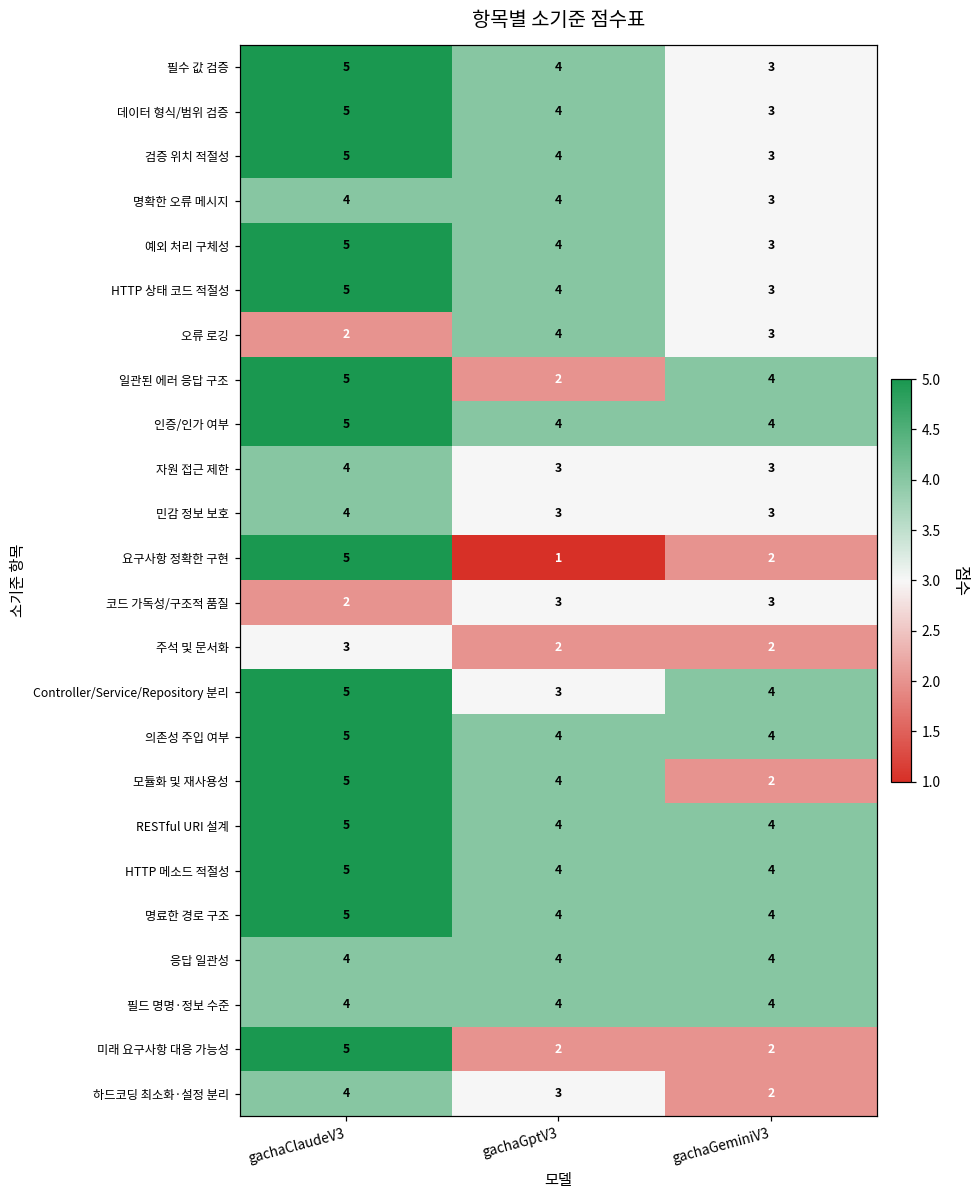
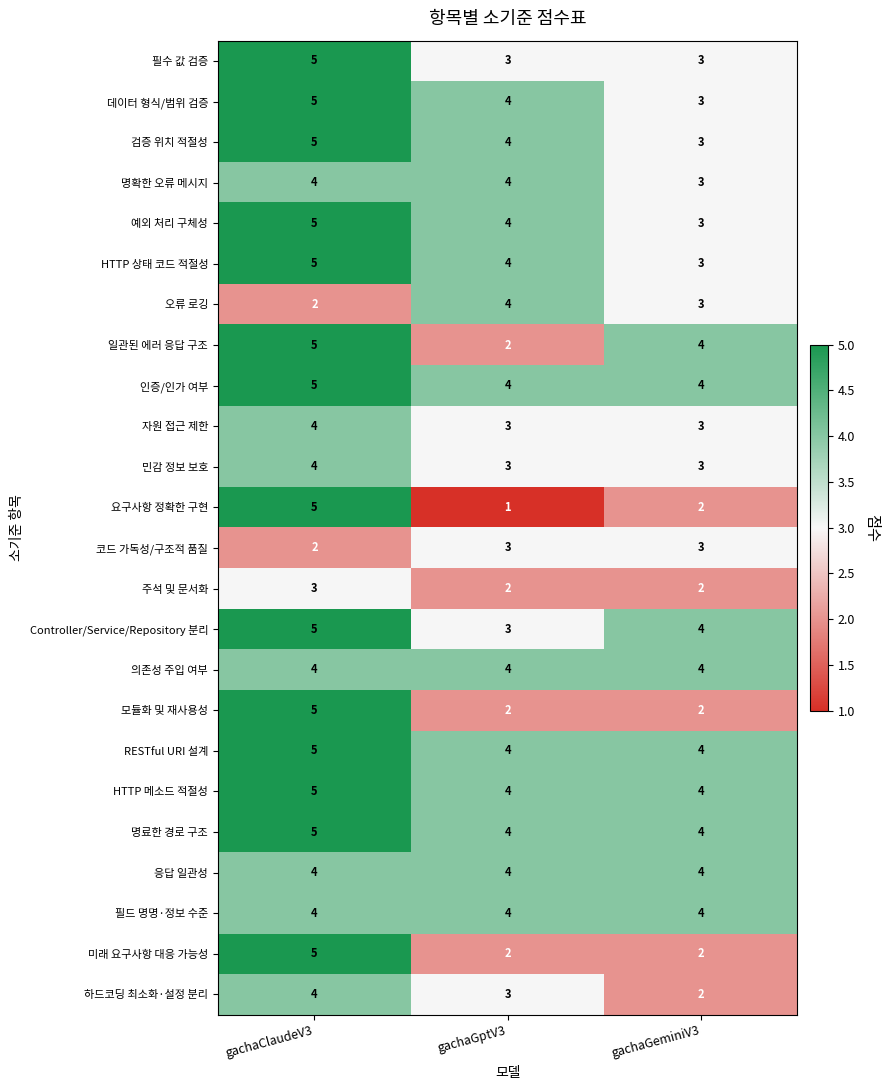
  {
    "필수 값 검증": {
      "gachaClaudeV3": 5,
-     "gachaGptV3": 4,
+     "gachaGptV3": 3,
      "gachaGeminiV3": 3
    },
    "데이터 형식/범위 검증": {
      "gachaClaudeV3": 5,
      "gachaGptV3": 4,
      "gachaGeminiV3": 3
    },
    "검증 위치 적절성": {
      "gachaClaudeV3": 5,
      "gachaGptV3": 4,
      "gachaGeminiV3": 3
    },
    "명확한 오류 메시지": {
      "gachaClaudeV3": 4,
      "gachaGptV3": 4,
      "gachaGeminiV3": 3
    },
    "예외 처리 구체성": {
      "gachaClaudeV3": 5,
      "gachaGptV3": 4,
      "gachaGeminiV3": 3
    },
    "HTTP 상태 코드 적절성": {
      "gachaClaudeV3": 5,
      "gachaGptV3": 4,
      "gachaGeminiV3": 3
    },
    "오류 로깅": {
      "gachaClaudeV3": 2,
      "gachaGptV3": 4,
      "gachaGeminiV3": 3
    },
    "일관된 에러 응답 구조": {
      "gachaClaudeV3": 5,
      "gachaGptV3": 2,
      "gachaGeminiV3": 4
    },
    "인증/인가 여부": {
      "gachaClaudeV3": 5,
      "gachaGptV3": 4,
      "gachaGeminiV3": 4
    },
    "자원 접근 제한": {
      "gachaClaudeV3": 4,
      "gachaGptV3": 3,
      "gachaGeminiV3": 3
    },
    "민감 정보 보호": {
      "gachaClaudeV3": 4,
      "gachaGptV3": 3,
      "gachaGeminiV3": 3
    },
    "요구사항 정확한 구현": {
      "gachaClaudeV3": 5,
      "gachaGptV3": 1,
      "gachaGeminiV3": 2
    },
    "코드 가독성/구조적 품질": {
      "gachaClaudeV3": 2,
      "gachaGptV3": 3,
      "gachaGeminiV3": 3
    },
    "주석 및 문서화": {
      "gachaClaudeV3": 3,
      "gachaGptV3": 2,
      "gachaGeminiV3": 2
    },
    "Controller/Service/Repository 분리": {
      "gachaClaudeV3": 5,
      "gachaGptV3": 3,
      "gachaGeminiV3": 4
    },
    "의존성 주입 여부": {
-     "gachaClaudeV3": 5,
+     "gachaClaudeV3": 4,
      "gachaGptV3": 4,
      "gachaGeminiV3": 4
    },
    "모듈화 및 재사용성": {
      "gachaClaudeV3": 5,
-     "gachaGptV3": 4,
+     "gachaGptV3": 2,
      "gachaGeminiV3": 2
    },
    "RESTful URI 설계": {
      "gachaClaudeV3": 5,
      "gachaGptV3": 4,
      "gachaGeminiV3": 4
    },
    "HTTP 메소드 적절성": {
      "gachaClaudeV3": 5,
      "gachaGptV3": 4,
      "gachaGeminiV3": 4
    },
    "명료한 경로 구조": {
      "gachaClaudeV3": 5,
      "gachaGptV3": 4,
      "gachaGeminiV3": 4
    },
    "응답 일관성": {
      "gachaClaudeV3": 4,
      "gachaGptV3": 4,
      "gachaGeminiV3": 4
    },
    "필드 명명·정보 수준": {
      "gachaClaudeV3": 4,
      "gachaGptV3": 4,
      "gachaGeminiV3": 4
    },
    "미래 요구사항 대응 가능성": {
      "gachaClaudeV3": 5,
      "gachaGptV3": 2,
      "gachaGeminiV3": 2
    },
    "하드코딩 최소화·설정 분리": {
      "gachaClaudeV3": 4,
      "gachaGptV3": 3,
      "gachaGeminiV3": 2
    }
  }
